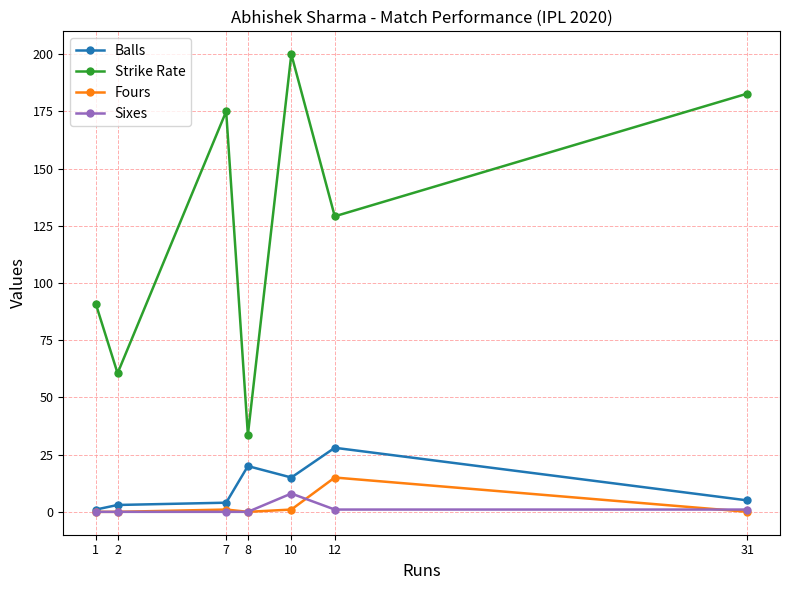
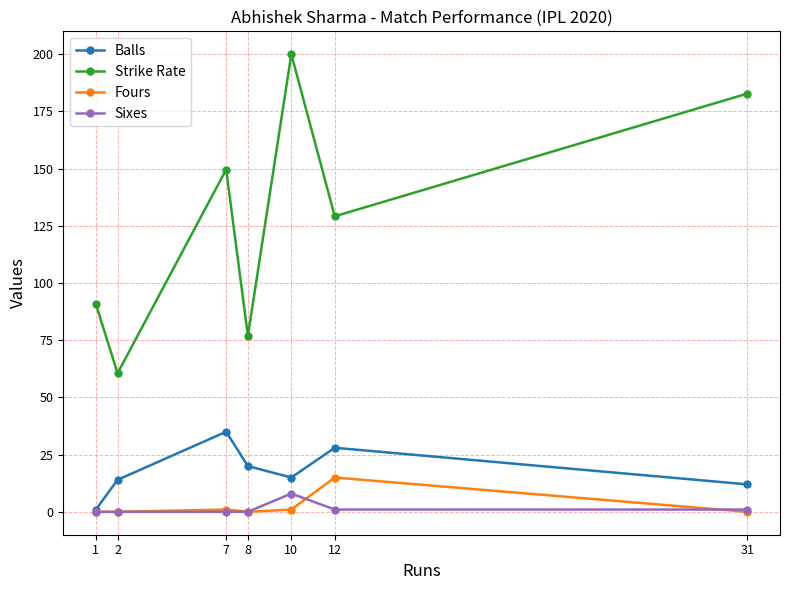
  {
    "Balls": {
-     "2": 3,
-     "7": 4,
+     "2": 14,
+     "7": 35,
      "8": 20,
      "10": 15,
      "12": 28,
-     "31": 5
+     "31": 12
    },
    "Strike Rate": {
      "1": 91,
      "2": 61,
-     "7": 175,
-     "8": 34,
+     "7": 150,
+     "8": 77,
      "10": 200,
      "12": 129,
      "31": 183
    },
    "Fours": {
      "10": 1,
      "12": 15
    },
    "Sixes": {
      "10": 8,
      "12": 1
    }
  }
